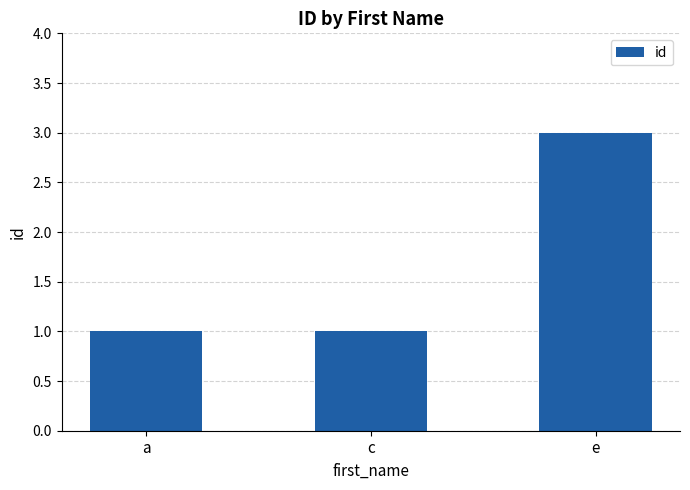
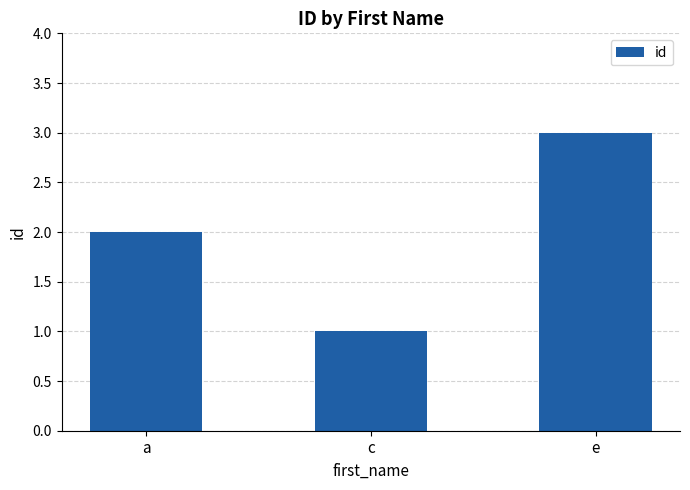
  {
-   "a": 1,
+   "a": 2,
    "c": 1,
    "e": 3
  }
